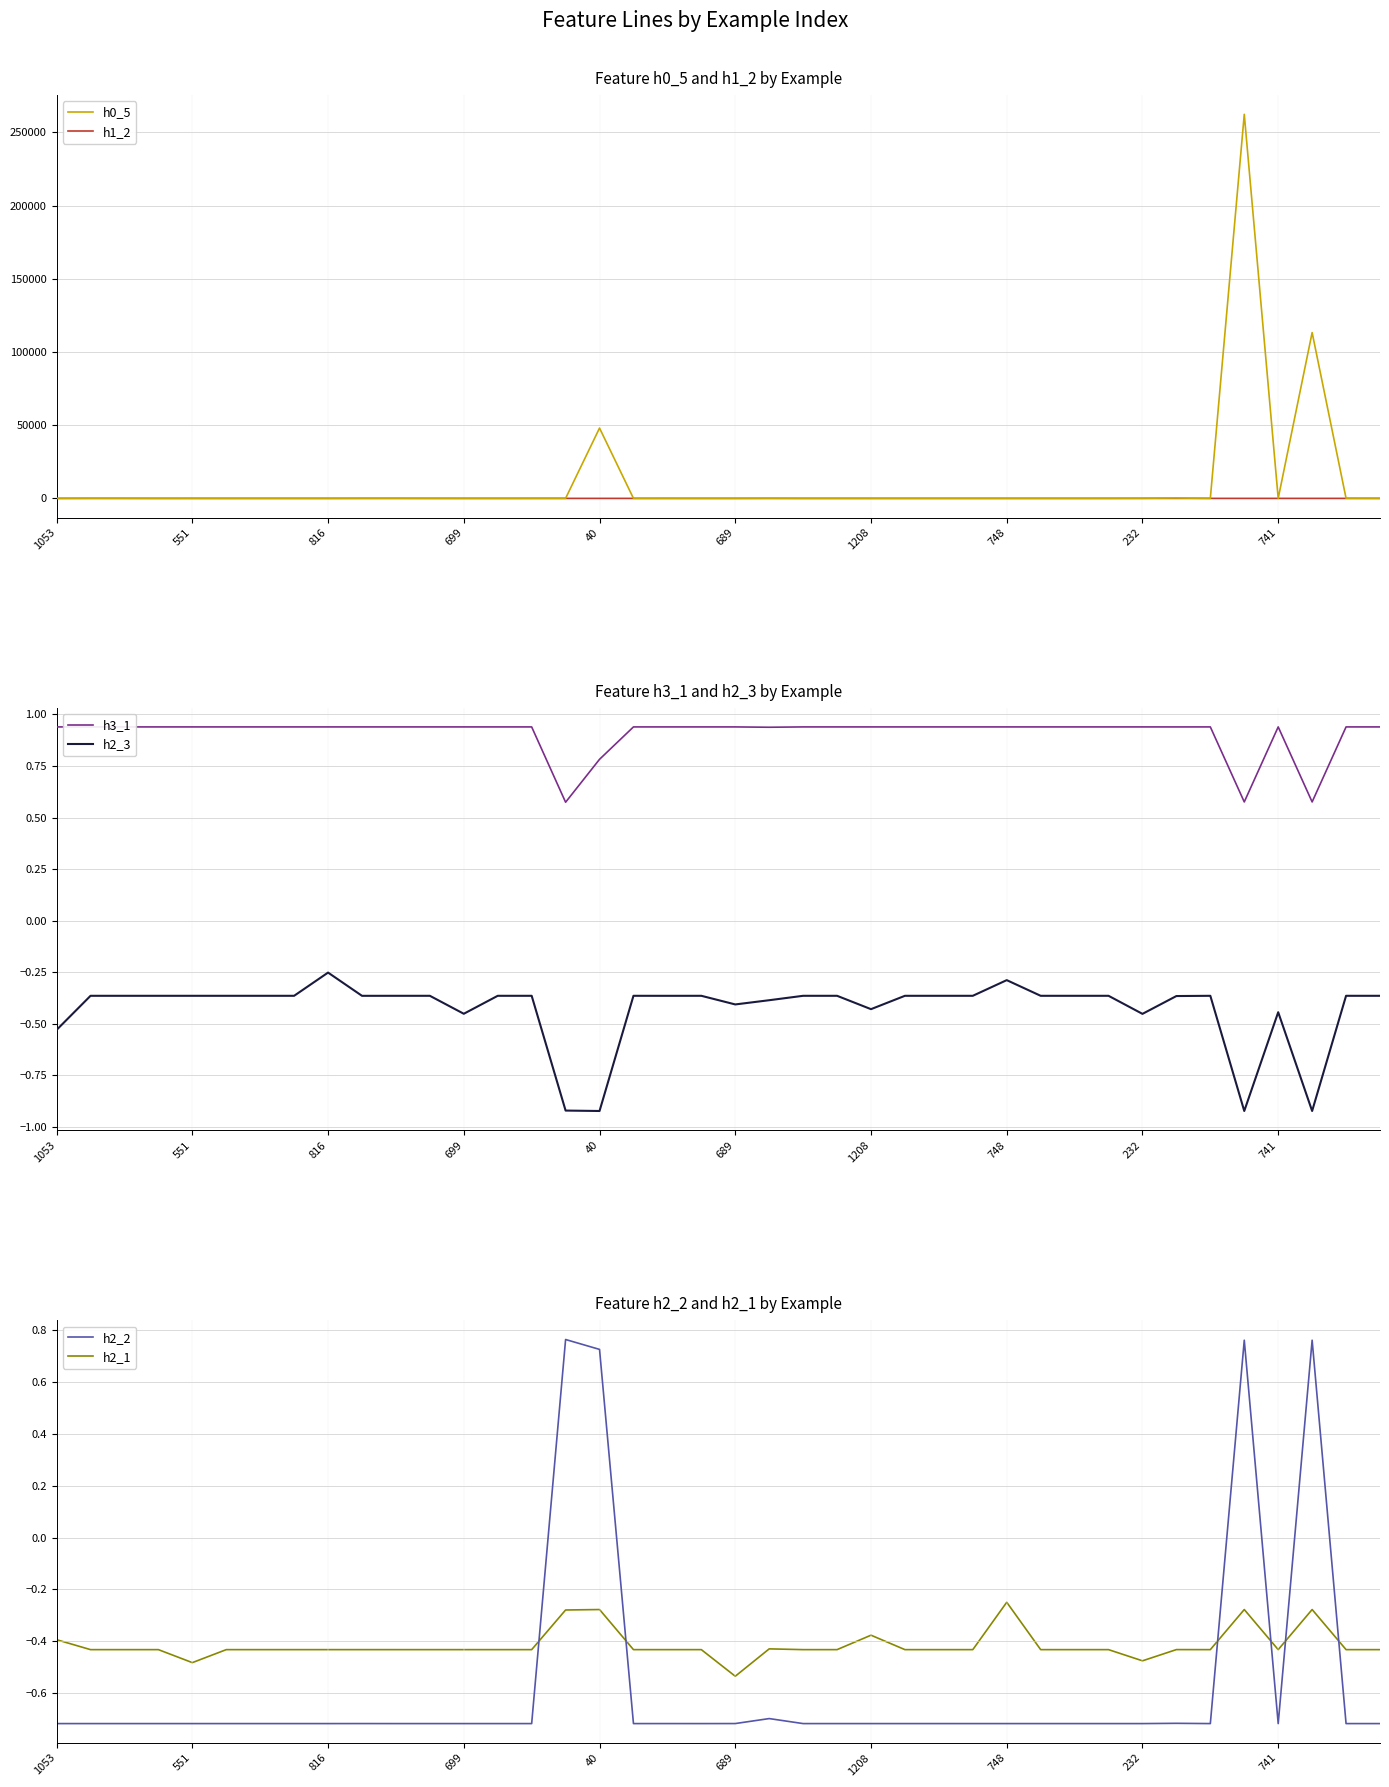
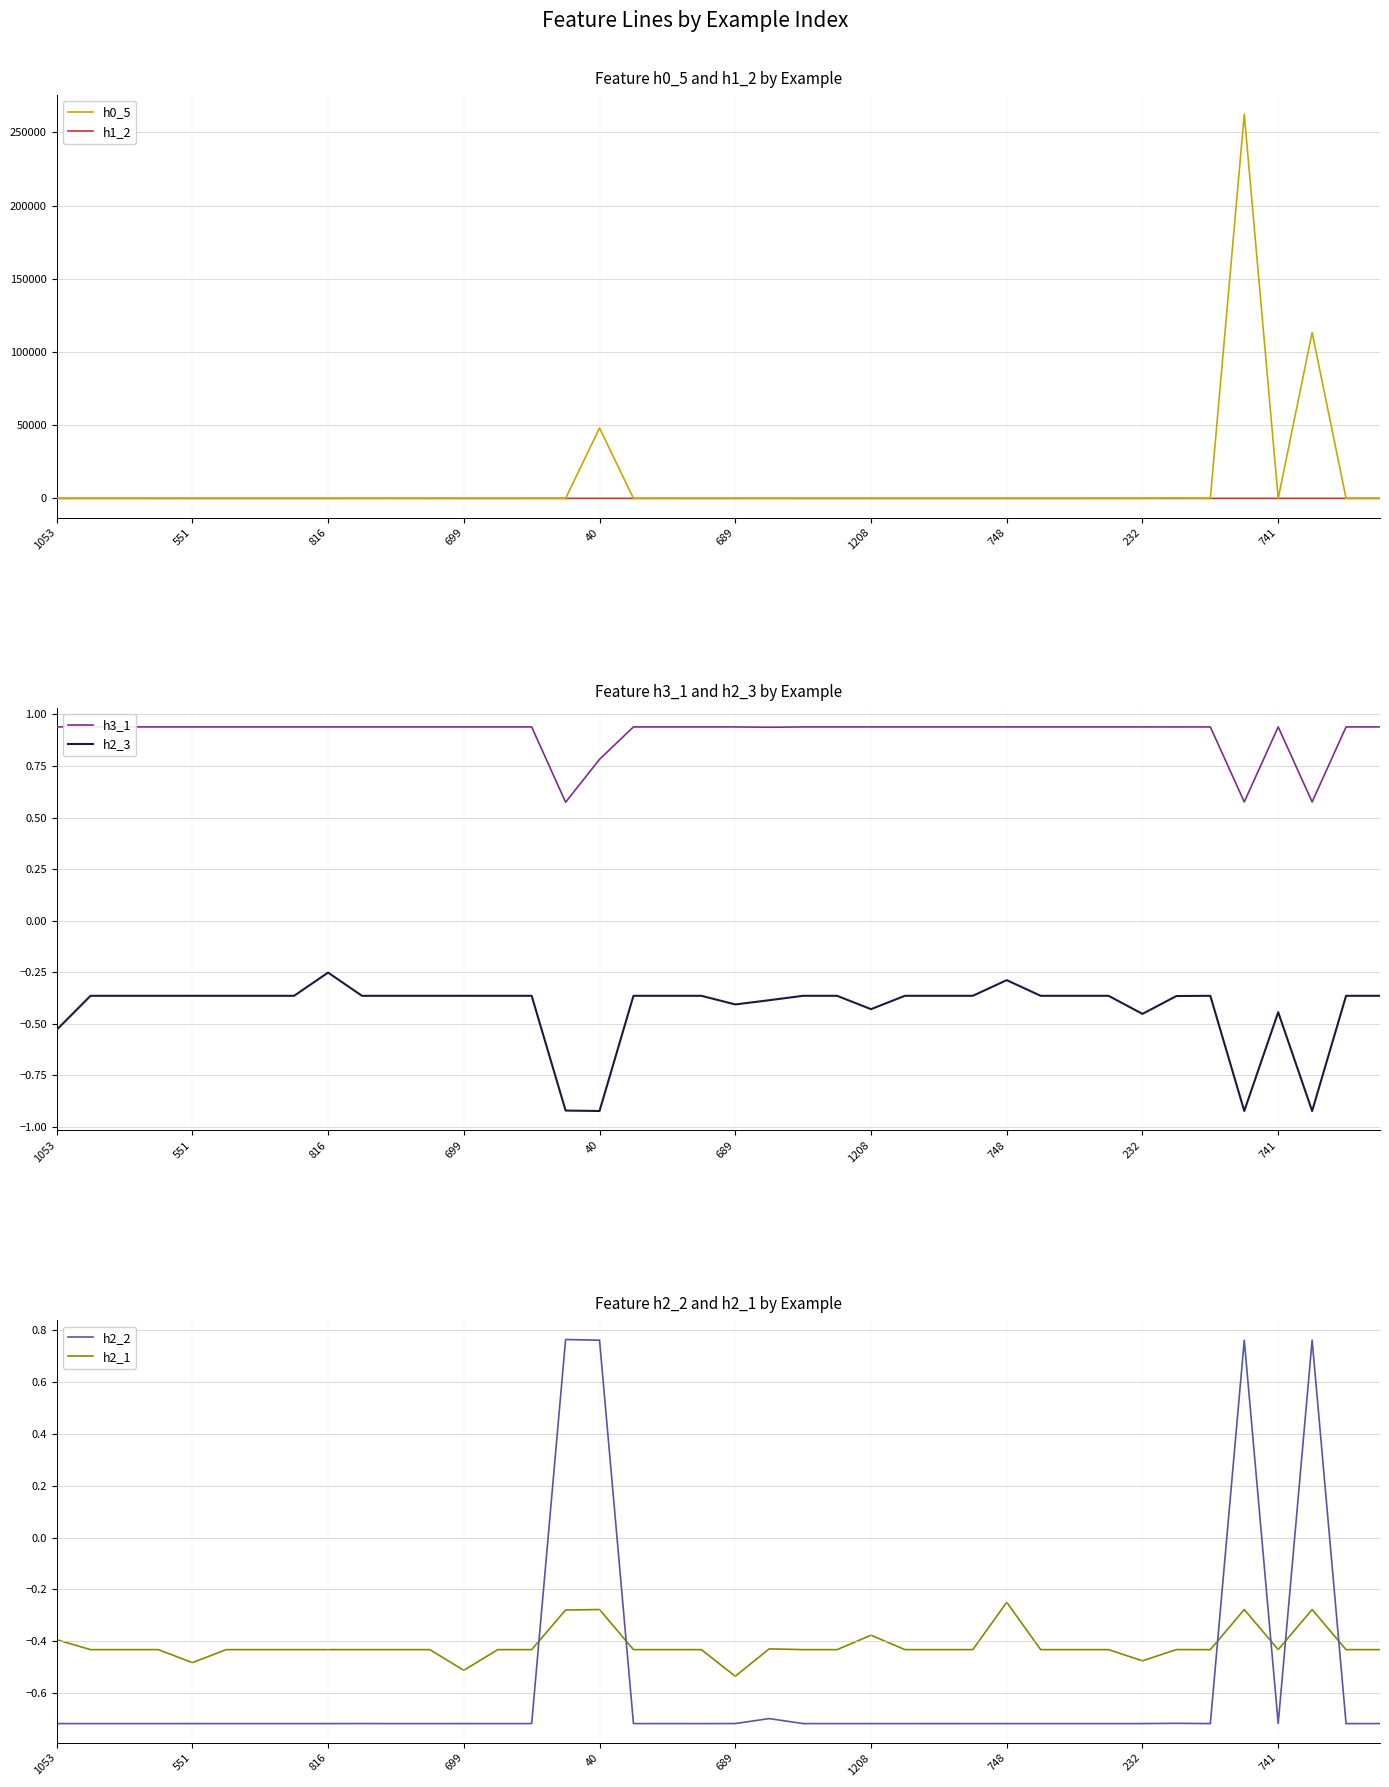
  {
    "Feature h0_5 and h1_2 by Example": {
      "h0_5": {
        "40": 48000
      },
      "h1_2": {
        "40": 0
      }
    },
    "Feature h3_1 and h2_3 by Example": {
      "h3_1": {
        "1053": 0.94,
        "551": 0.94,
        "816": 0.94,
        "699": 0.94,
        "40": 0.78,
        "689": 0.94,
        "1208": 0.94,
        "748": 0.94,
        "232": 0.94,
        "741": 0.94
      },
      "h2_3": {
        "1053": -0.53,
        "551": -0.36,
        "816": -0.25,
-       "699": -0.45,
+       "699": -0.36,
        "40": -0.92,
        "689": -0.41,
        "1208": -0.43,
        "748": -0.29,
        "232": -0.45,
        "741": -0.44
      }
    },
    "Feature h2_2 and h2_1 by Example": {
      "h2_2": {
        "1053": -0.72,
        "551": -0.72,
        "816": -0.72,
        "699": -0.72,
-       "40": 0.73,
+       "40": 0.76,
        "689": -0.72,
        "1208": -0.72,
        "748": -0.72,
        "232": -0.72,
        "741": -0.72
      },
      "h2_1": {
        "1053": -0.39,
        "551": -0.48,
        "816": -0.43,
-       "699": -0.43,
+       "699": -0.51,
        "40": -0.28,
        "689": -0.54,
        "1208": -0.38,
        "748": -0.25,
        "232": -0.48,
        "741": -0.43
      }
    }
  }
